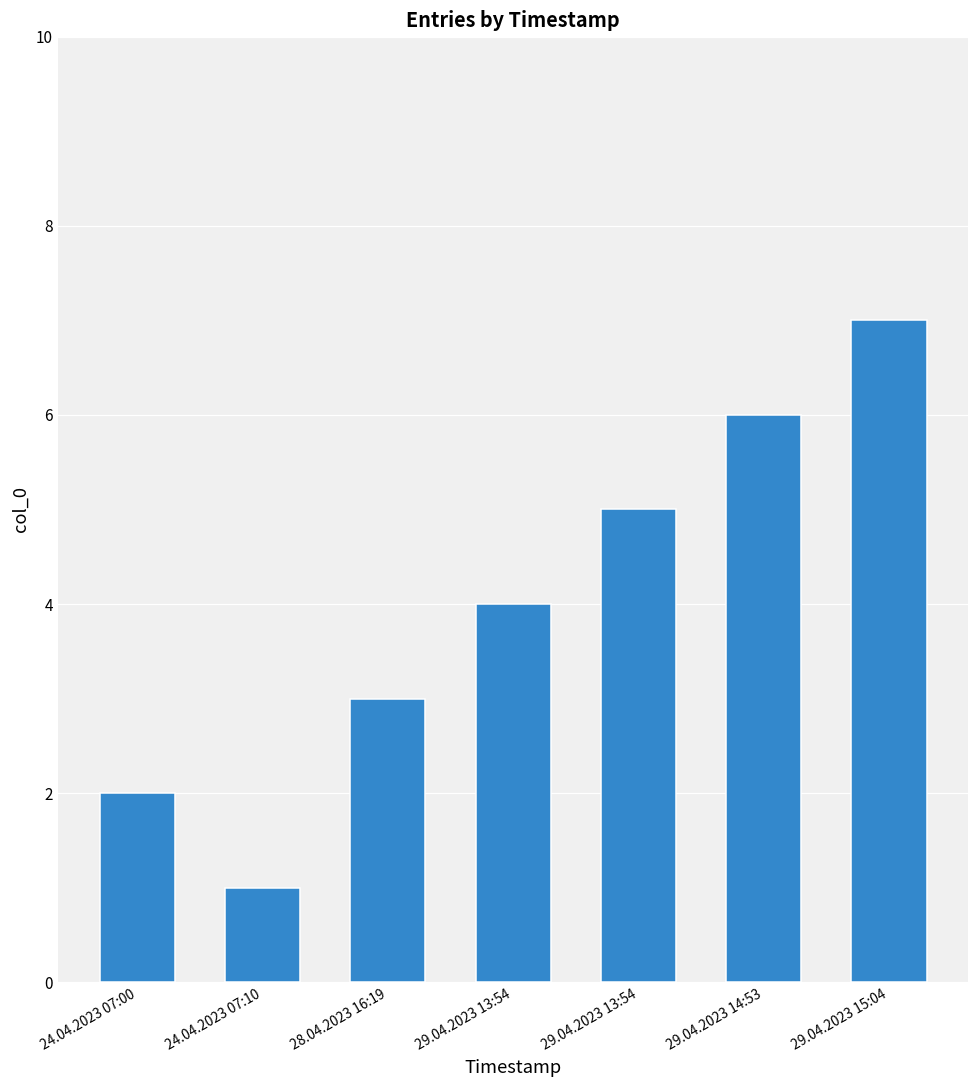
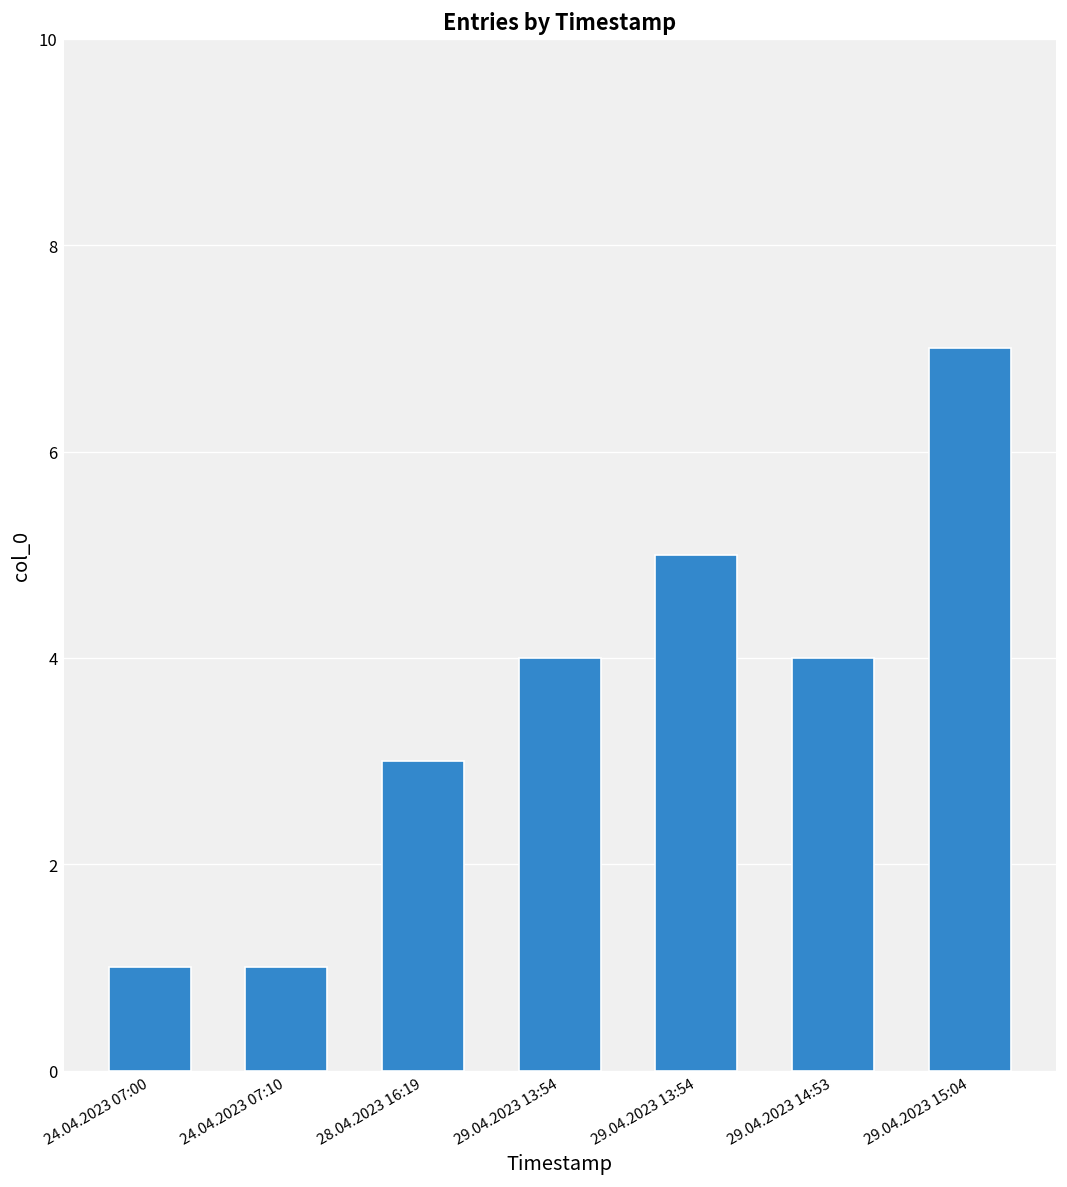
  {
-   "24.04.2023 07:00": 2,
+   "24.04.2023 07:00": 1,
    "24.04.2023 07:10": 1,
    "28.04.2023 16:19": 3,
-   "29.04.2023 14:53": 6,
+   "29.04.2023 14:53": 4,
    "29.04.2023 15:04": 7
  }
